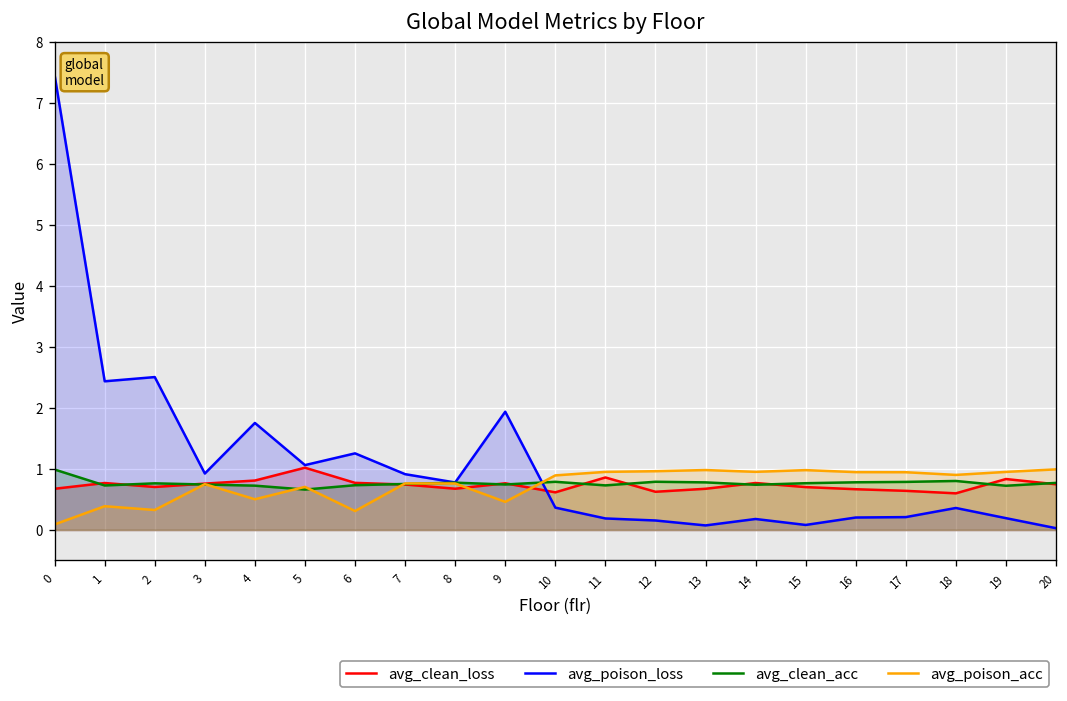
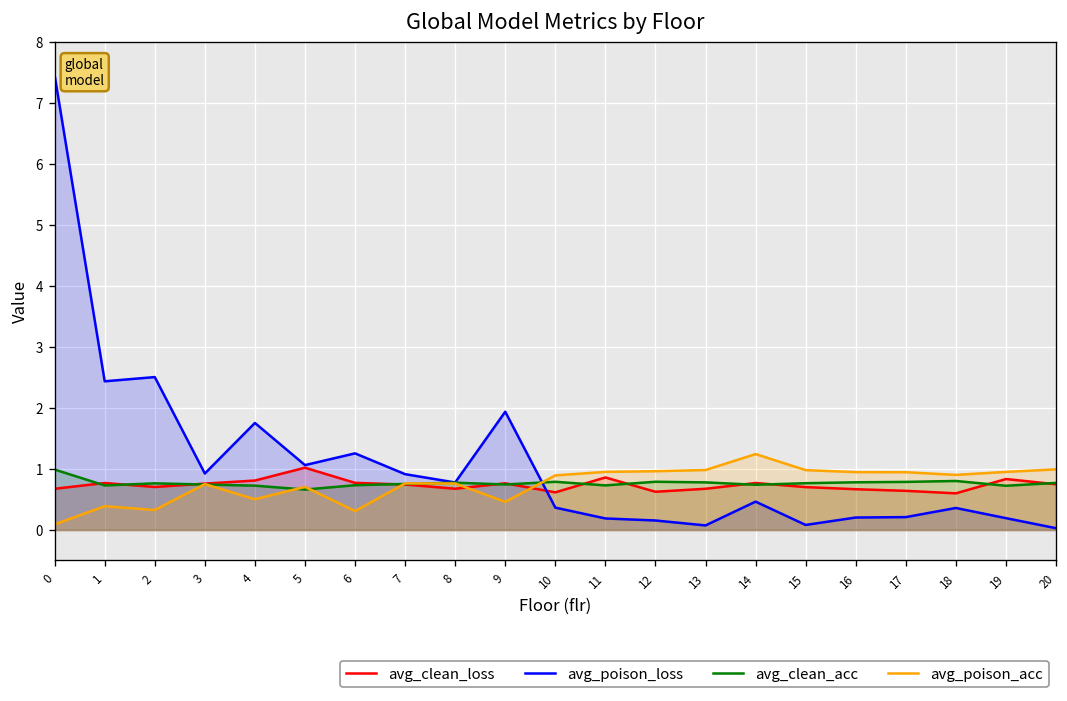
  {
    "avg_clean_loss": {
      "0": 0.7,
      "2": 0.7,
      "4": 0.8,
      "8": 0.7,
      "10": 0.6,
      "11": 0.9,
      "12": 0.6,
      "13": 0.7,
      "15": 0.7,
      "16": 0.7,
      "17": 0.6,
      "18": 0.6,
      "19": 0.8
    },
    "avg_poison_loss": {
      "0": 7.4,
      "1": 2.4,
      "2": 2.5,
      "3": 0.9,
      "4": 1.8,
      "6": 1.3,
      "7": 0.9,
      "9": 1.9,
      "10": 0.4,
      "11": 0.2,
      "12": 0.2,
      "13": 0.1,
-     "14": 0.2,
+     "14": 0.5,
      "15": 0.1,
      "16": 0.2,
      "17": 0.2,
      "18": 0.4,
      "19": 0.2,
      "20": 0.0
    },
    "avg_clean_acc": {
      "0": 1.0,
      "2": 0.8,
      "4": 0.7,
      "10": 0.8,
      "11": 0.7,
      "12": 0.8,
      "13": 0.8,
      "15": 0.8,
      "16": 0.8,
      "17": 0.8,
      "18": 0.8,
      "19": 0.7
    },
    "avg_poison_acc": {
      "0": 0.1,
      "1": 0.4,
      "2": 0.3,
      "4": 0.5,
      "6": 0.3,
      "9": 0.5,
      "10": 0.9,
      "11": 1.0,
      "12": 1.0,
      "13": 1.0,
-     "14": 1.0,
+     "14": 1.2,
      "15": 1.0,
      "16": 0.9,
      "17": 0.9,
      "18": 0.9,
      "19": 1.0,
      "20": 1.0
    }
  }
